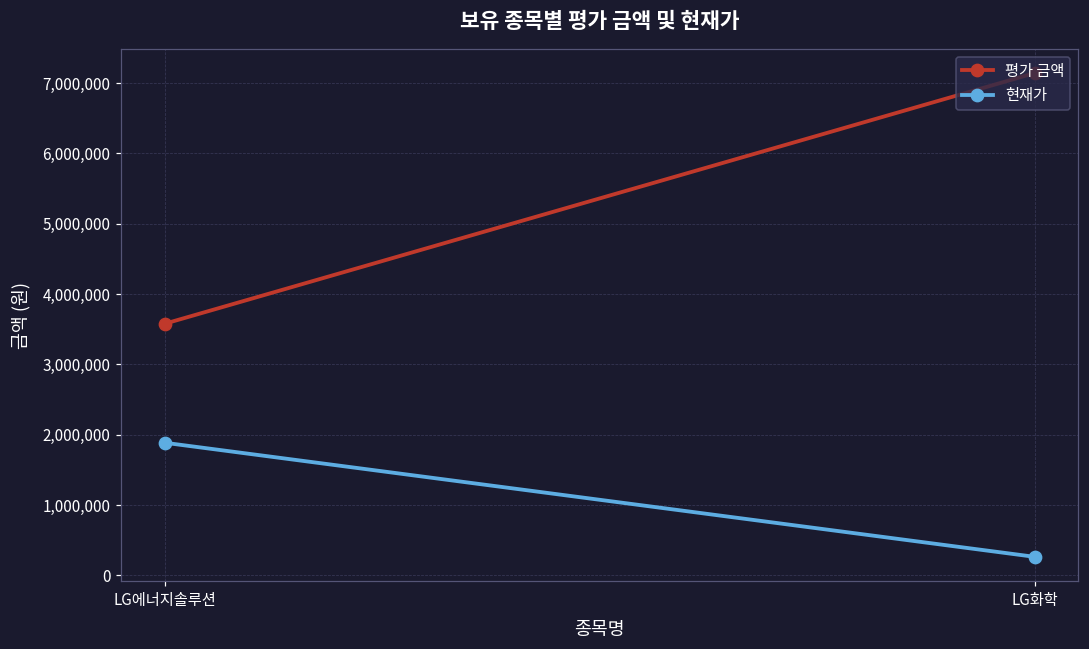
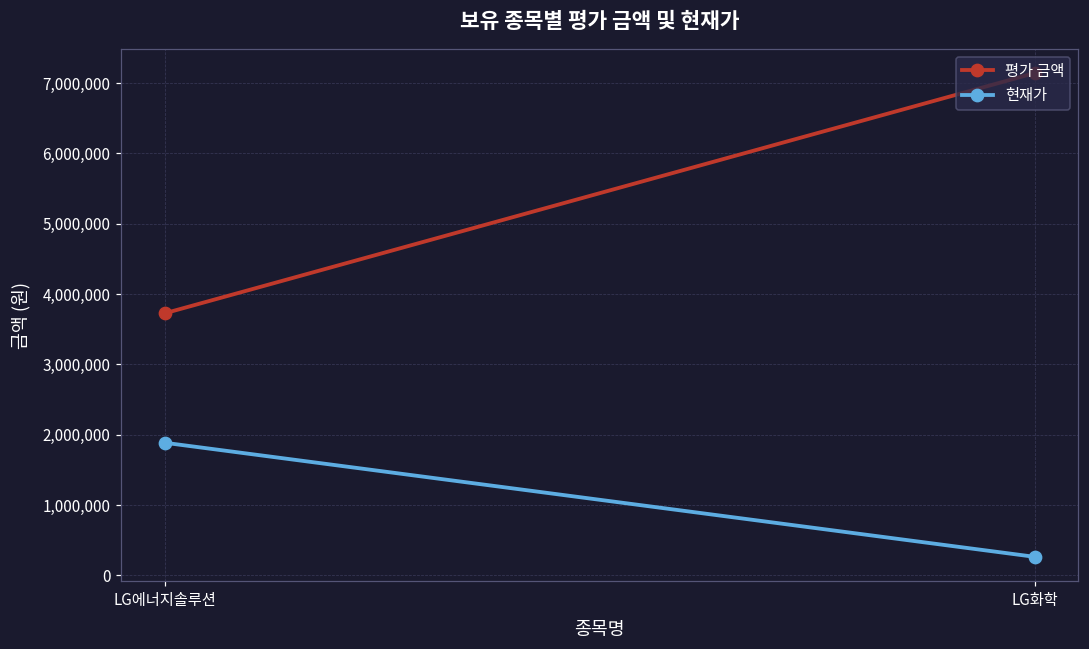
  {
    "평가 금액": {
-     "LG에너지솔루션": "3,600,000"
+     "LG에너지솔루션": "3,700,000"
    },
    "현재가": {
      "LG에너지솔루션": "1,900,000",
      "LG화학": "300,000"
    }
  }
